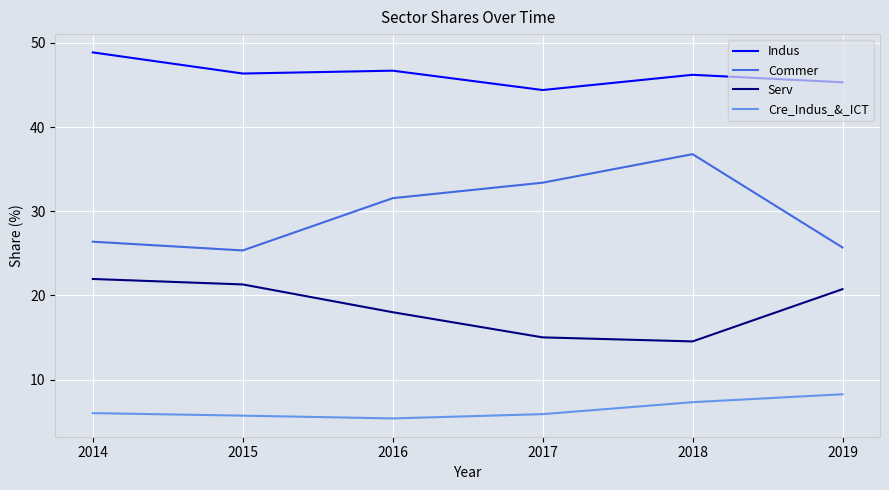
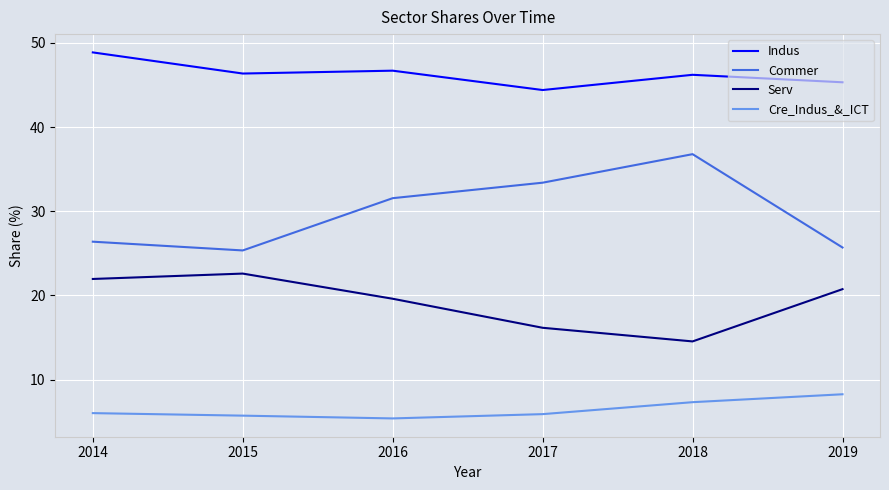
  {
    "Indus": {
      "2014": 49,
      "2015": 46,
      "2016": 47,
      "2017": 44,
      "2018": 46
    },
    "Serv": {
      "2014": 22,
-     "2015": 21,
-     "2016": 18,
-     "2017": 15,
+     "2015": 23,
+     "2016": 20,
+     "2017": 16,
      "2018": 15,
      "2019": 21
    }
  }
